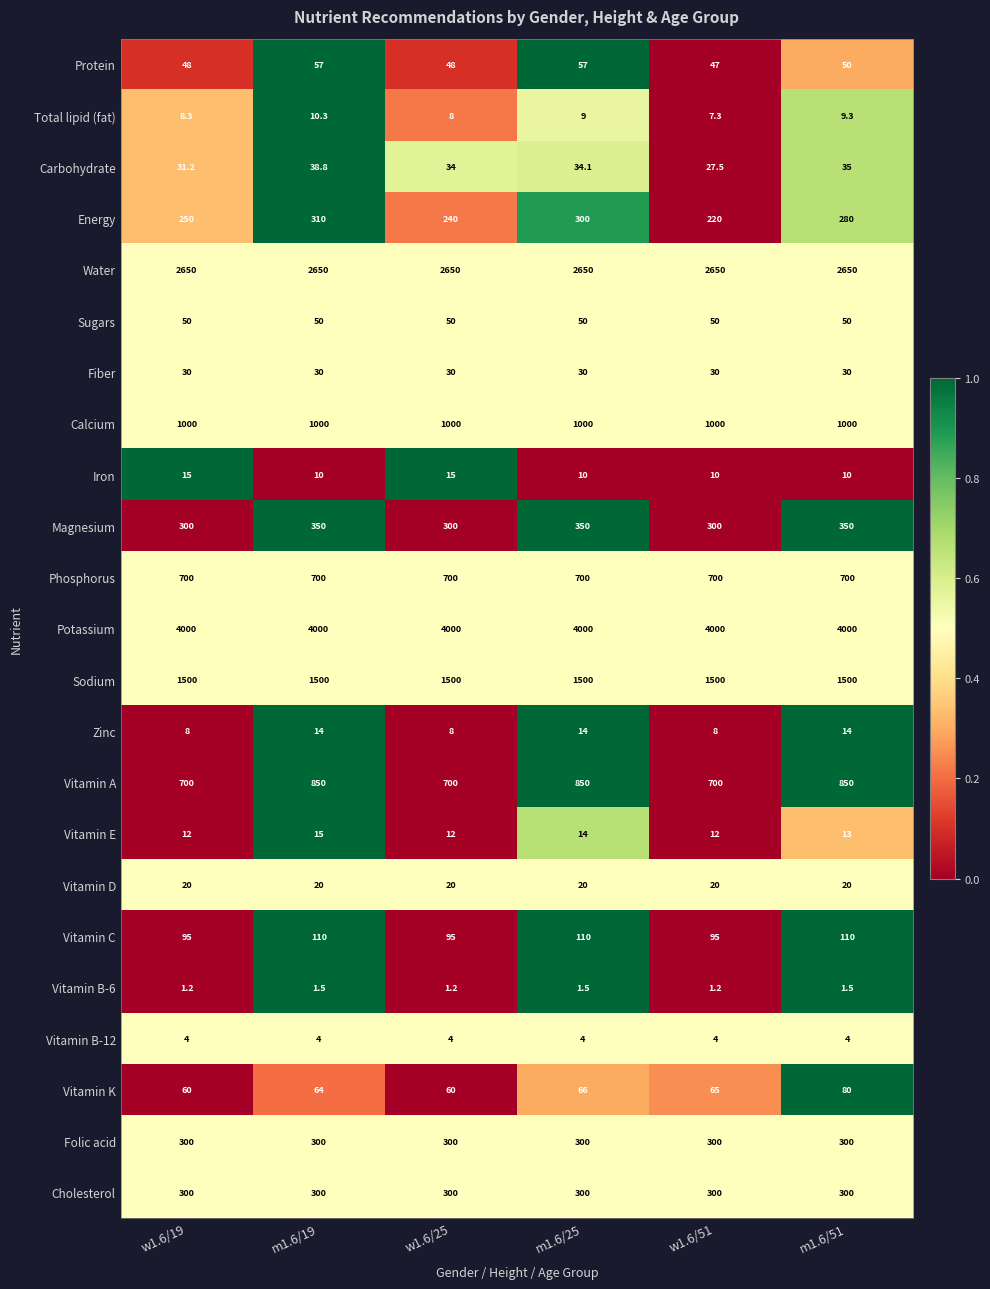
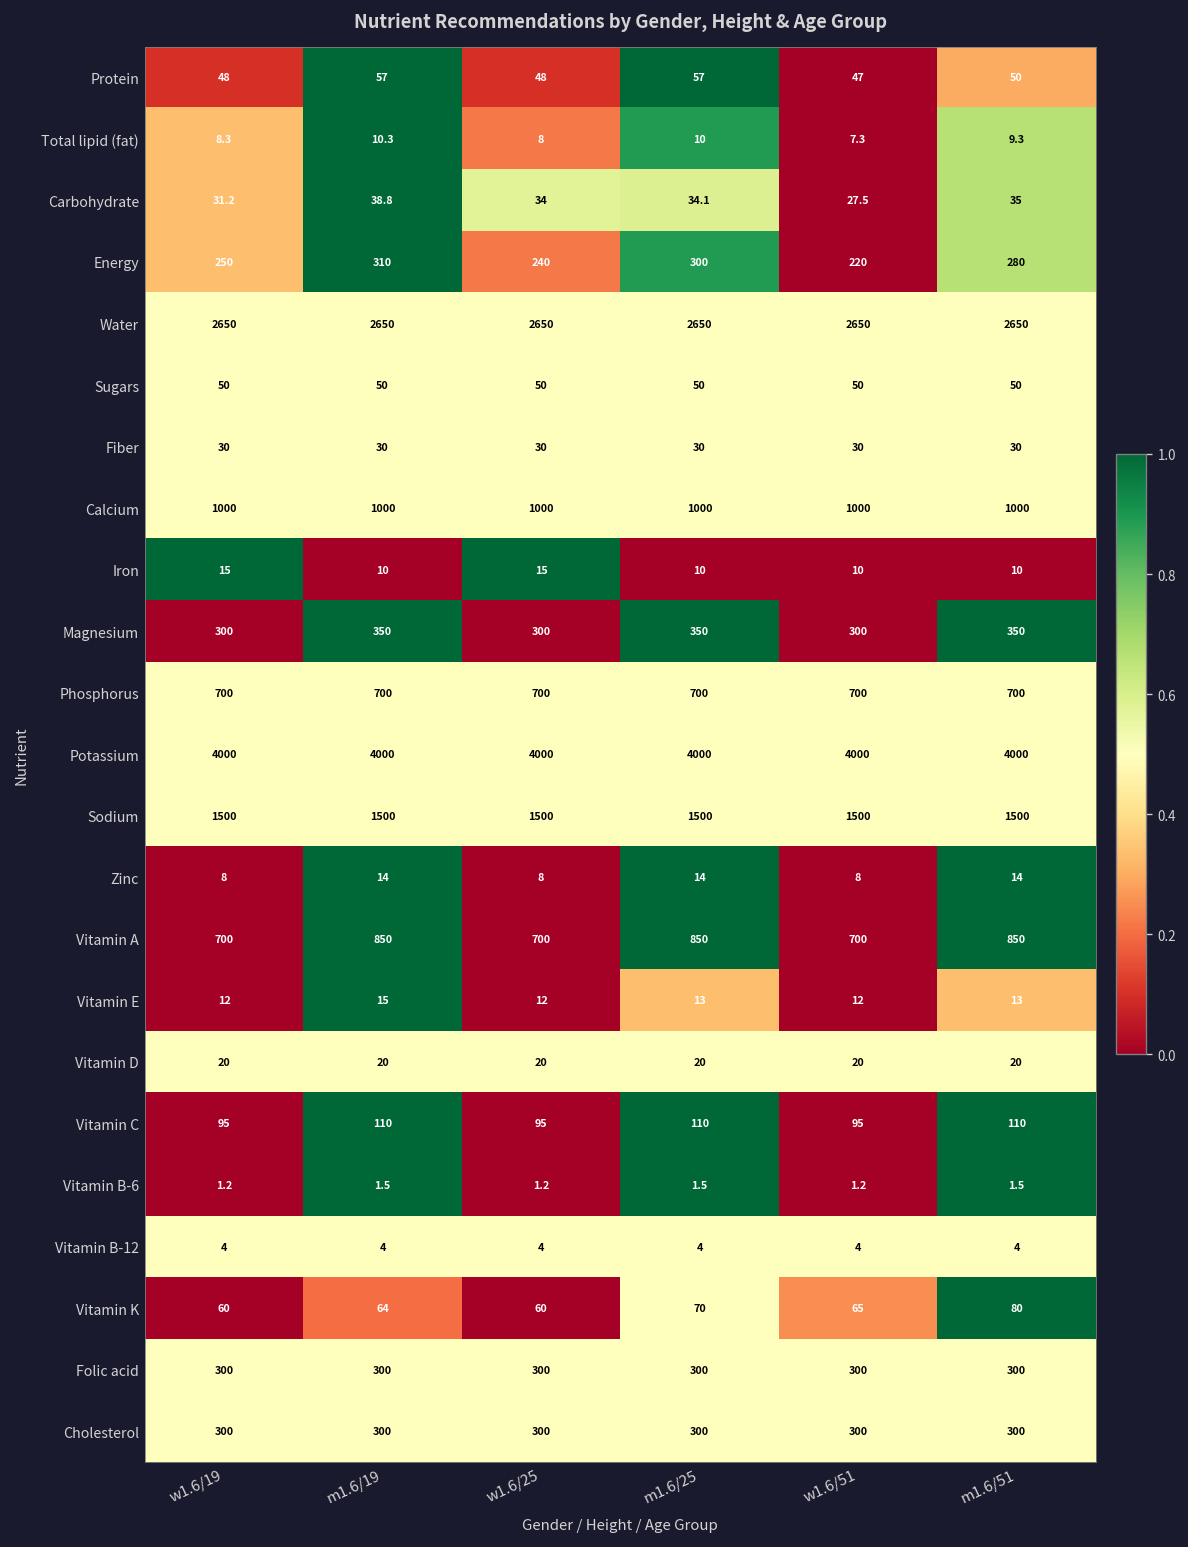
  {
    "Protein": {
      "w1.6/19": 48,
      "m1.6/19": 57,
      "w1.6/25": 48,
      "m1.6/25": 57,
      "w1.6/51": 47,
      "m1.6/51": 50
    },
    "Total lipid (fat)": {
      "w1.6/19": 8.3,
      "m1.6/19": 10.3,
      "w1.6/25": 8,
-     "m1.6/25": 9,
+     "m1.6/25": 10,
      "w1.6/51": 7.3,
      "m1.6/51": 9.3
    },
    "Carbohydrate": {
      "w1.6/19": 31.2,
      "m1.6/19": 38.8,
      "w1.6/25": 34,
      "m1.6/25": 34.1,
      "w1.6/51": 27.5,
      "m1.6/51": 35
    },
    "Energy": {
      "w1.6/19": 250,
      "m1.6/19": 310,
      "w1.6/25": 240,
      "m1.6/25": 300,
      "w1.6/51": 220,
      "m1.6/51": 280
    },
    "Water": {
      "w1.6/19": 2650,
      "m1.6/19": 2650,
      "w1.6/25": 2650,
      "m1.6/25": 2650,
      "w1.6/51": 2650,
      "m1.6/51": 2650
    },
    "Sugars": {
      "w1.6/19": 50,
      "m1.6/19": 50,
      "w1.6/25": 50,
      "m1.6/25": 50,
      "w1.6/51": 50,
      "m1.6/51": 50
    },
    "Fiber": {
      "w1.6/19": 30,
      "m1.6/19": 30,
      "w1.6/25": 30,
      "m1.6/25": 30,
      "w1.6/51": 30,
      "m1.6/51": 30
    },
    "Calcium": {
      "w1.6/19": 1000,
      "m1.6/19": 1000,
      "w1.6/25": 1000,
      "m1.6/25": 1000,
      "w1.6/51": 1000,
      "m1.6/51": 1000
    },
    "Iron": {
      "w1.6/19": 15,
      "m1.6/19": 10,
      "w1.6/25": 15,
      "m1.6/25": 10,
      "w1.6/51": 10,
      "m1.6/51": 10
    },
    "Magnesium": {
      "w1.6/19": 300,
      "m1.6/19": 350,
      "w1.6/25": 300,
      "m1.6/25": 350,
      "w1.6/51": 300,
      "m1.6/51": 350
    },
    "Phosphorus": {
      "w1.6/19": 700,
      "m1.6/19": 700,
      "w1.6/25": 700,
      "m1.6/25": 700,
      "w1.6/51": 700,
      "m1.6/51": 700
    },
    "Potassium": {
      "w1.6/19": 4000,
      "m1.6/19": 4000,
      "w1.6/25": 4000,
      "m1.6/25": 4000,
      "w1.6/51": 4000,
      "m1.6/51": 4000
    },
    "Sodium": {
      "w1.6/19": 1500,
      "m1.6/19": 1500,
      "w1.6/25": 1500,
      "m1.6/25": 1500,
      "w1.6/51": 1500,
      "m1.6/51": 1500
    },
    "Zinc": {
      "w1.6/19": 8,
      "m1.6/19": 14,
      "w1.6/25": 8,
      "m1.6/25": 14,
      "w1.6/51": 8,
      "m1.6/51": 14
    },
    "Vitamin A": {
      "w1.6/19": 700,
      "m1.6/19": 850,
      "w1.6/25": 700,
      "m1.6/25": 850,
      "w1.6/51": 700,
      "m1.6/51": 850
    },
    "Vitamin E": {
      "w1.6/19": 12,
      "m1.6/19": 15,
      "w1.6/25": 12,
-     "m1.6/25": 14,
+     "m1.6/25": 13,
      "w1.6/51": 12,
      "m1.6/51": 13
    },
    "Vitamin D": {
      "w1.6/19": 20,
      "m1.6/19": 20,
      "w1.6/25": 20,
      "m1.6/25": 20,
      "w1.6/51": 20,
      "m1.6/51": 20
    },
    "Vitamin C": {
      "w1.6/19": 95,
      "m1.6/19": 110,
      "w1.6/25": 95,
      "m1.6/25": 110,
      "w1.6/51": 95,
      "m1.6/51": 110
    },
    "Vitamin B-6": {
      "w1.6/19": 1.2,
      "m1.6/19": 1.5,
      "w1.6/25": 1.2,
      "m1.6/25": 1.5,
      "w1.6/51": 1.2,
      "m1.6/51": 1.5
    },
    "Vitamin B-12": {
      "w1.6/19": 4,
      "m1.6/19": 4,
      "w1.6/25": 4,
      "m1.6/25": 4,
      "w1.6/51": 4,
      "m1.6/51": 4
    },
    "Vitamin K": {
      "w1.6/19": 60,
      "m1.6/19": 64,
      "w1.6/25": 60,
-     "m1.6/25": 66,
+     "m1.6/25": 70,
      "w1.6/51": 65,
      "m1.6/51": 80
    },
    "Folic acid": {
      "w1.6/19": 300,
      "m1.6/19": 300,
      "w1.6/25": 300,
      "m1.6/25": 300,
      "w1.6/51": 300,
      "m1.6/51": 300
    },
    "Cholesterol": {
      "w1.6/19": 300,
      "m1.6/19": 300,
      "w1.6/25": 300,
      "m1.6/25": 300,
      "w1.6/51": 300,
      "m1.6/51": 300
    }
  }
